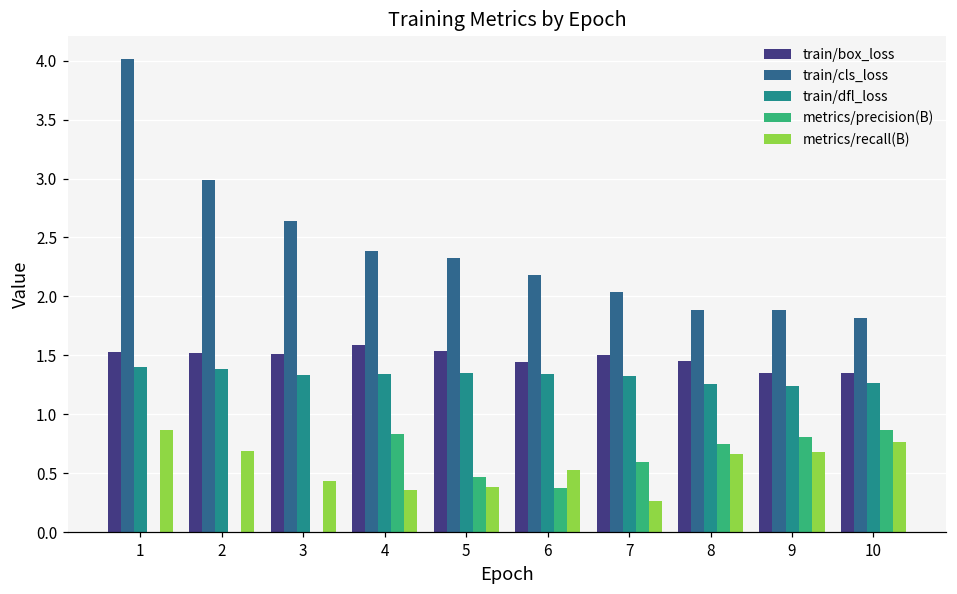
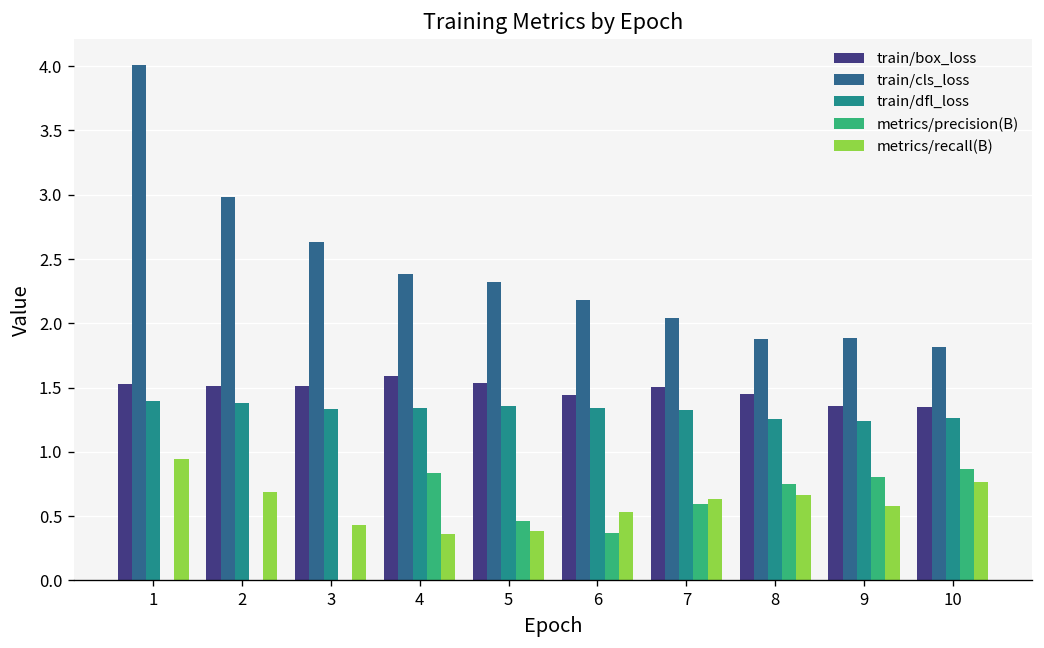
  {
    "metrics/recall(B)": {
-     "1": 0.87,
+     "1": 0.94,
      "2": 0.69,
      "3": 0.43,
      "4": 0.36,
      "5": 0.38,
      "6": 0.53,
-     "7": 0.27,
+     "7": 0.63,
      "8": 0.67,
-     "9": 0.68,
+     "9": 0.58,
      "10": 0.76
    }
  }
